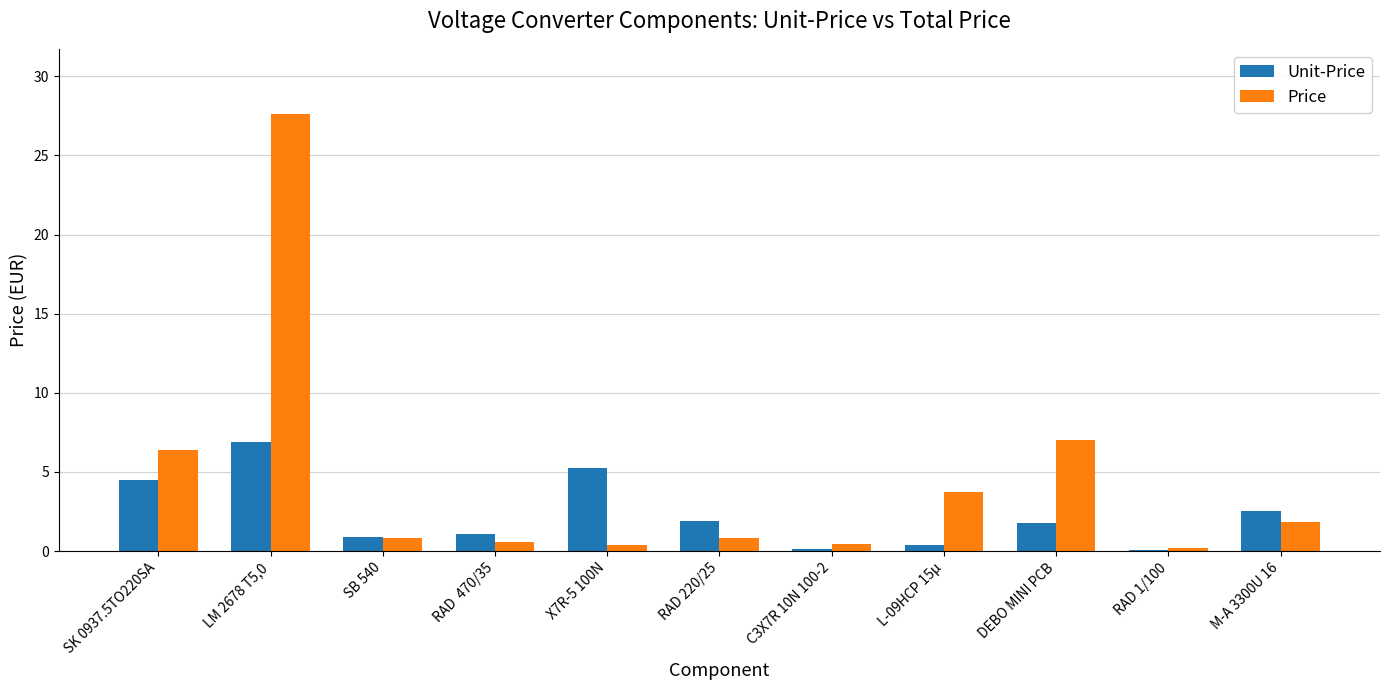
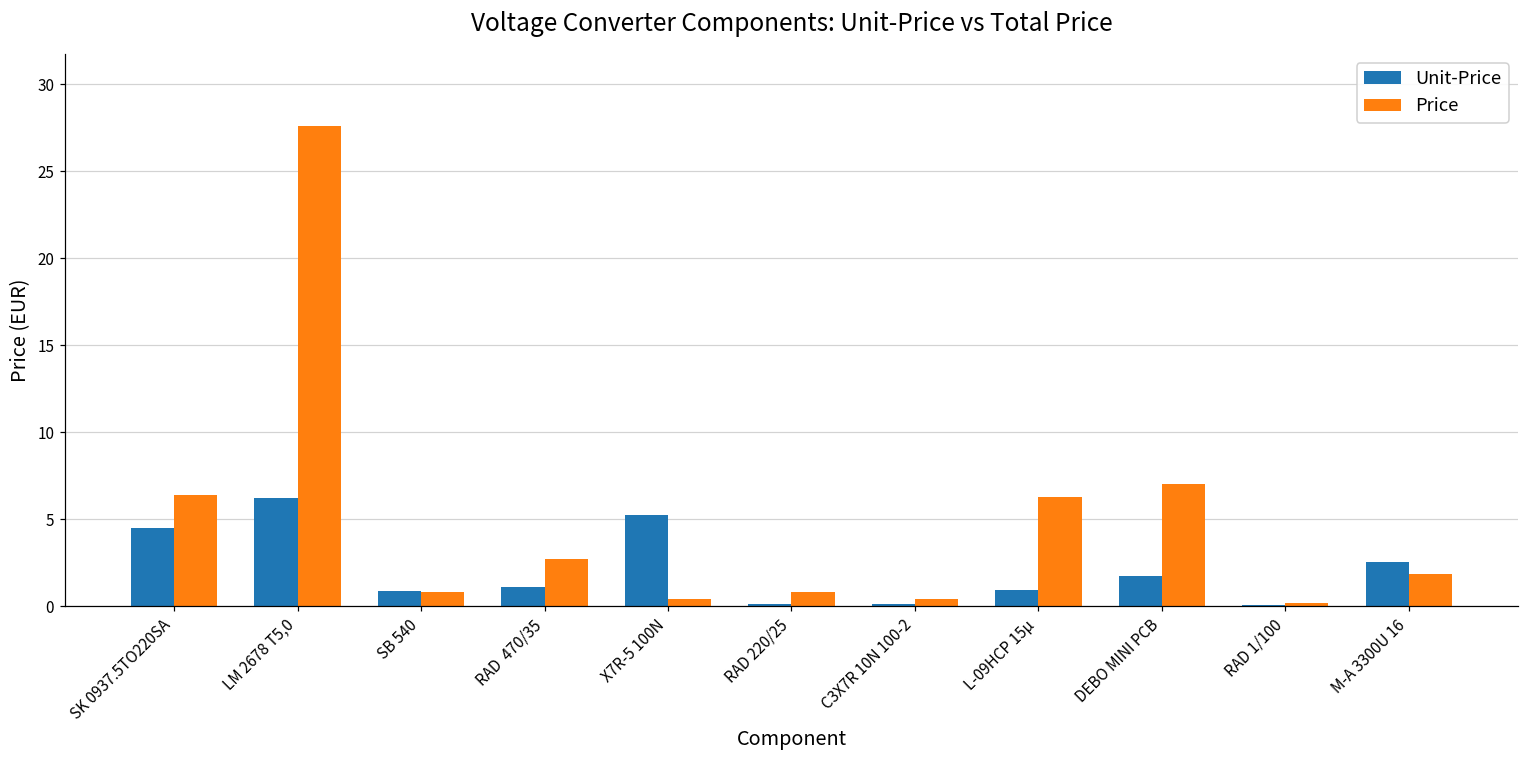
  {
    "Unit-Price": {
      "SK 0937.5TO220SA": 4.5,
-     "LM 2678 T5,0": 6.9,
+     "LM 2678 T5,0": 6.2,
      "SB 540": 0.9,
      "RAD 470/35": 1.1,
      "X7R-5 100N": 5.2,
-     "RAD 220/25": 1.9,
-     "L-09HCP 15µ": 0.4,
+     "RAD 220/25": 0.1,
+     "L-09HCP 15µ": 0.9,
      "DEBO MINI PCB": 1.8,
      "M-A 3300U 16": 2.5
    },
    "Price": {
      "SK 0937.5TO220SA": 6.4,
      "LM 2678 T5,0": 27.6,
      "SB 540": 0.8,
-     "RAD 470/35": 0.6,
+     "RAD 470/35": 2.7,
      "X7R-5 100N": 0.4,
      "RAD 220/25": 0.8,
      "C3X7R 10N 100-2": 0.4,
-     "L-09HCP 15µ": 3.7,
+     "L-09HCP 15µ": 6.3,
      "DEBO MINI PCB": 7.0,
      "RAD 1/100": 0.2,
      "M-A 3300U 16": 1.8
    }
  }
